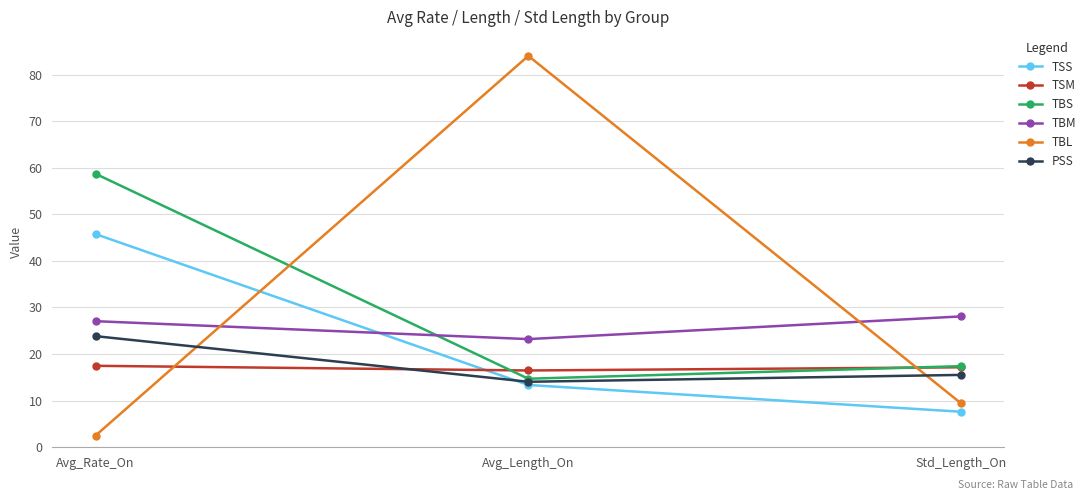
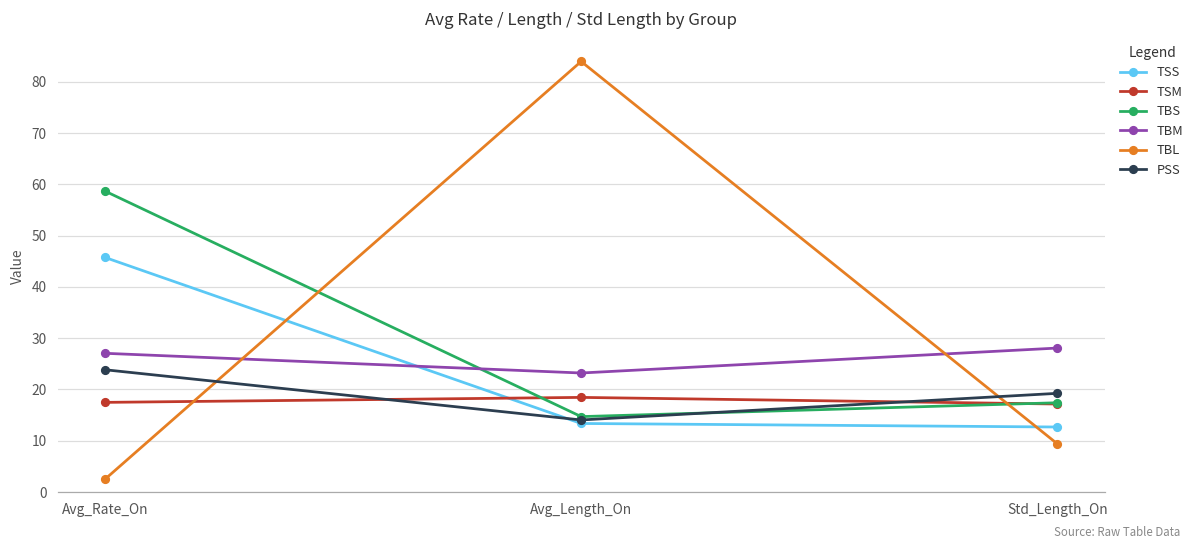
  {
    "TSS": {
      "Avg_Rate_On": 46,
      "Avg_Length_On": 13,
-     "Std_Length_On": 8
+     "Std_Length_On": 13
    },
    "TSM": {
      "Avg_Rate_On": 17,
-     "Avg_Length_On": 16
+     "Avg_Length_On": 18
    },
    "TBS": {
      "Avg_Rate_On": 59,
      "Avg_Length_On": 15
    },
    "TBM": {
      "Avg_Rate_On": 27,
      "Avg_Length_On": 23,
      "Std_Length_On": 28
    },
    "TBL": {
      "Avg_Rate_On": 3,
      "Avg_Length_On": 84,
      "Std_Length_On": 9
    },
    "PSS": {
      "Avg_Rate_On": 24,
      "Avg_Length_On": 14,
-     "Std_Length_On": 16
+     "Std_Length_On": 19
    }
  }
